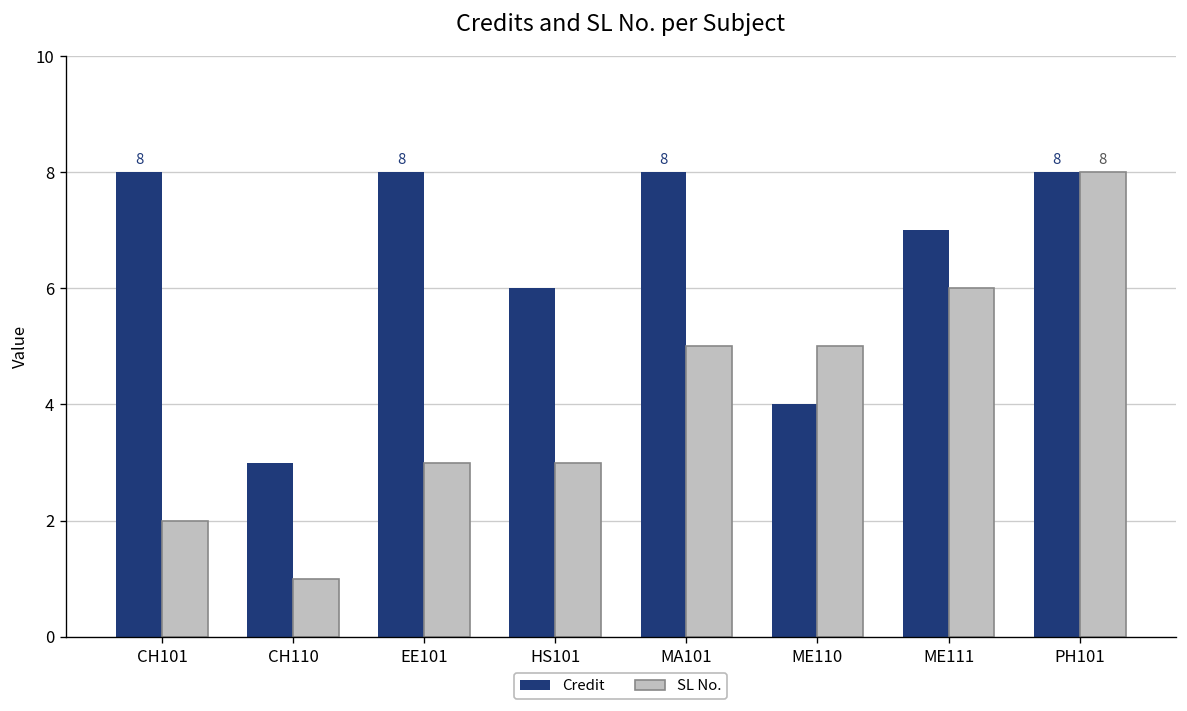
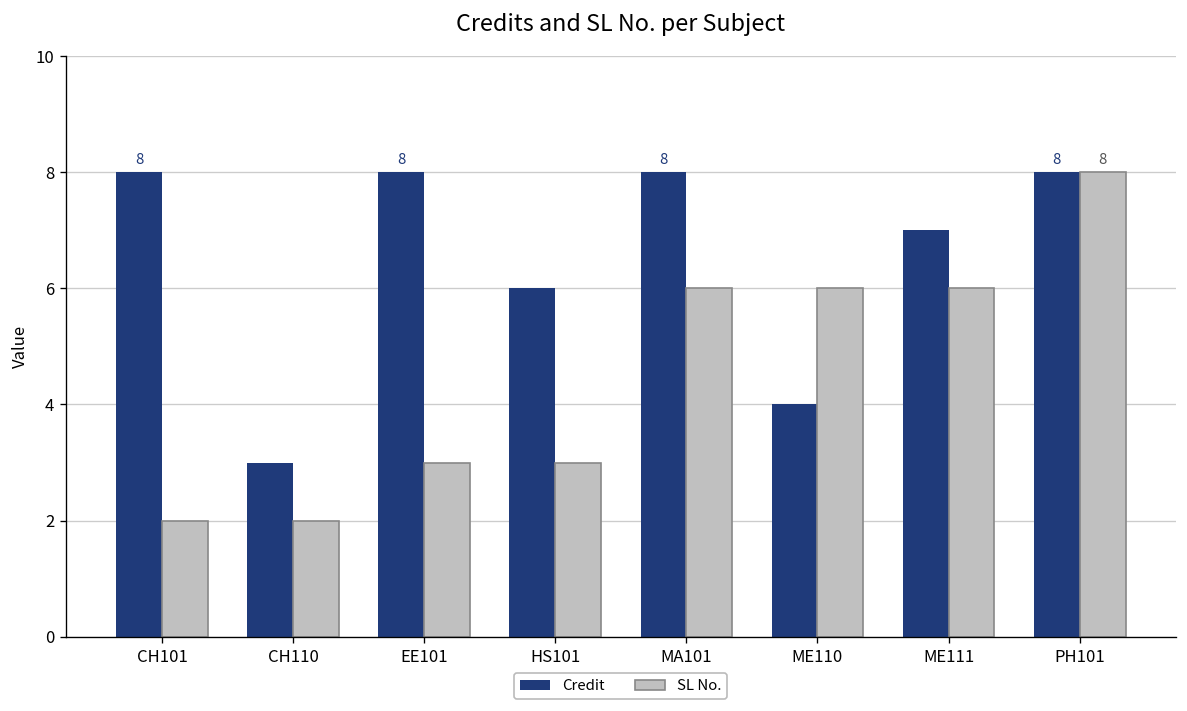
  {
    "Credit": {
      "CH101": 8,
      "EE101": 8,
      "MA101": 8,
      "PH101": 8
    },
    "SL No.": {
      "CH101": 2,
-     "CH110": 1,
+     "CH110": 2,
      "EE101": 3,
      "HS101": 3,
-     "MA101": 5,
-     "ME110": 5,
+     "MA101": 6,
+     "ME110": 6,
      "ME111": 6
    }
  }
